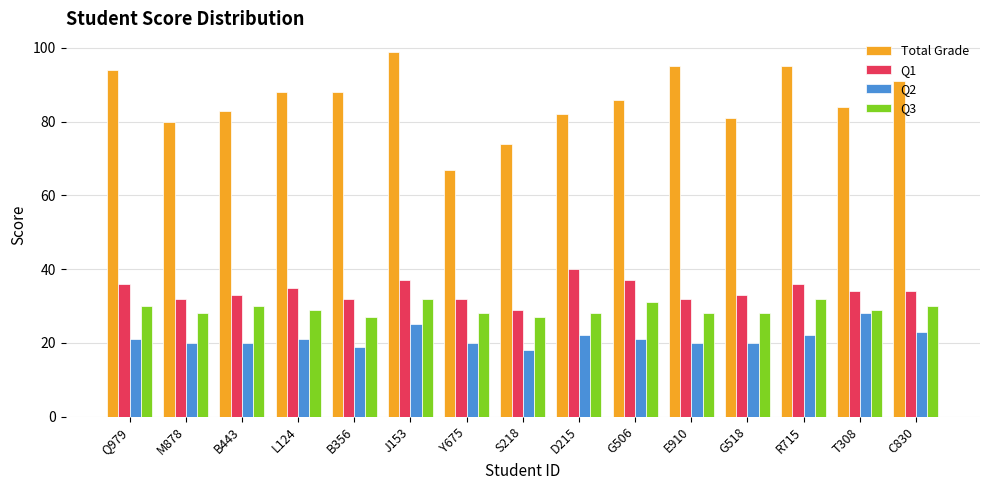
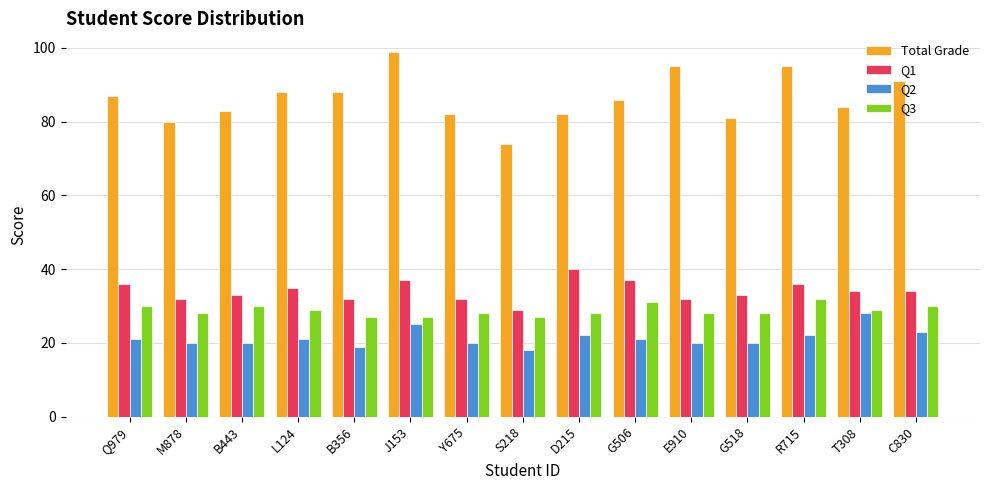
  {
    "Total Grade": {
-     "Q979": 94,
+     "Q979": 87,
      "M878": 80,
      "B443": 83,
      "L124": 88,
      "B356": 88,
      "J153": 99,
-     "Y675": 67,
+     "Y675": 82,
      "S218": 74,
      "D215": 82,
      "G506": 86,
      "E910": 95,
      "G518": 81,
      "R715": 95,
      "T308": 84,
      "C830": 91
    },
    "Q1": {
      "Q979": 36,
      "M878": 32,
      "B443": 33,
      "L124": 35,
      "B356": 32,
      "J153": 37,
      "Y675": 32,
      "S218": 29,
      "D215": 40,
      "G506": 37,
      "E910": 32,
      "G518": 33,
      "R715": 36,
      "T308": 34,
      "C830": 34
    },
    "Q2": {
      "Q979": 21,
      "M878": 20,
      "B443": 20,
      "L124": 21,
      "B356": 19,
      "J153": 25,
      "Y675": 20,
      "S218": 18,
      "D215": 22,
      "G506": 21,
      "E910": 20,
      "G518": 20,
      "R715": 22,
      "T308": 28,
      "C830": 23
    },
    "Q3": {
      "Q979": 30,
      "M878": 28,
      "B443": 30,
      "L124": 29,
      "B356": 27,
-     "J153": 32,
+     "J153": 27,
      "Y675": 28,
      "S218": 27,
      "D215": 28,
      "G506": 31,
      "E910": 28,
      "G518": 28,
      "R715": 32,
      "T308": 29,
      "C830": 30
    }
  }
